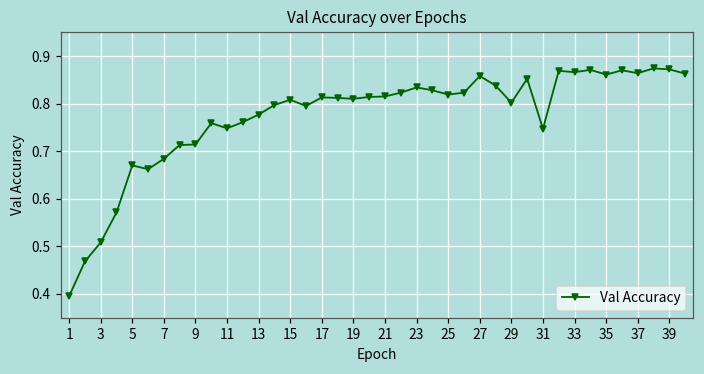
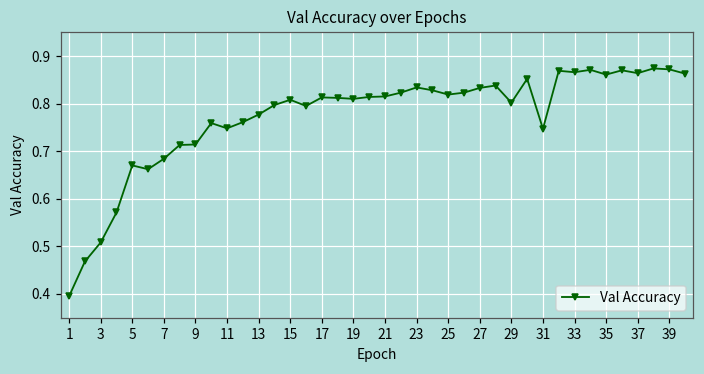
  {
    "1": 0.40,
    "3": 0.51,
    "5": 0.67,
    "7": 0.68,
    "9": 0.71,
    "11": 0.75,
    "13": 0.78,
    "15": 0.81,
    "17": 0.81,
    "19": 0.81,
    "21": 0.82,
    "23": 0.83,
    "25": 0.82,
-   "27": 0.86,
+   "27": 0.83,
    "29": 0.80,
    "31": 0.75,
    "33": 0.87,
    "35": 0.86,
    "37": 0.86,
    "39": 0.87
  }
